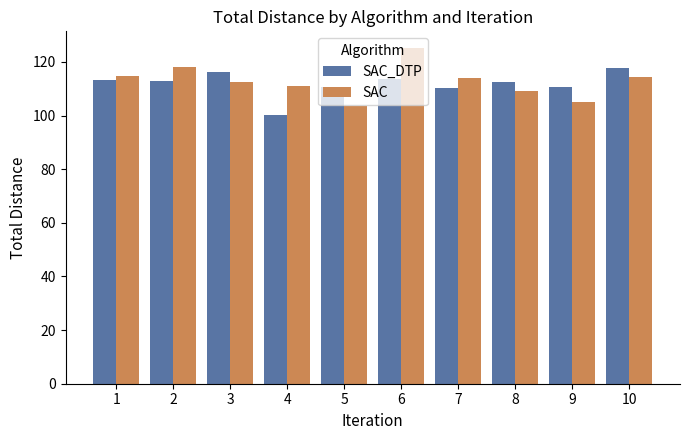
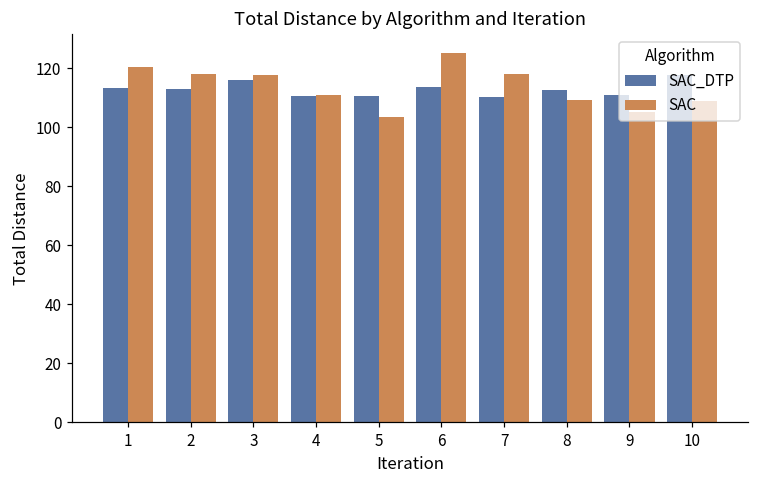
  {
    "SAC_DTP": {
      "1": 113,
      "2": 113,
      "3": 116,
-     "4": 100,
+     "4": 111,
      "7": 110,
      "8": 113,
      "9": 111,
      "10": 118
    },
    "SAC": {
-     "1": 115,
+     "1": 120,
      "2": 118,
-     "3": 113,
+     "3": 118,
      "4": 111,
      "5": 104,
-     "7": 114,
+     "7": 118,
      "8": 109,
      "9": 105,
-     "10": 115
+     "10": 109
    }
  }
